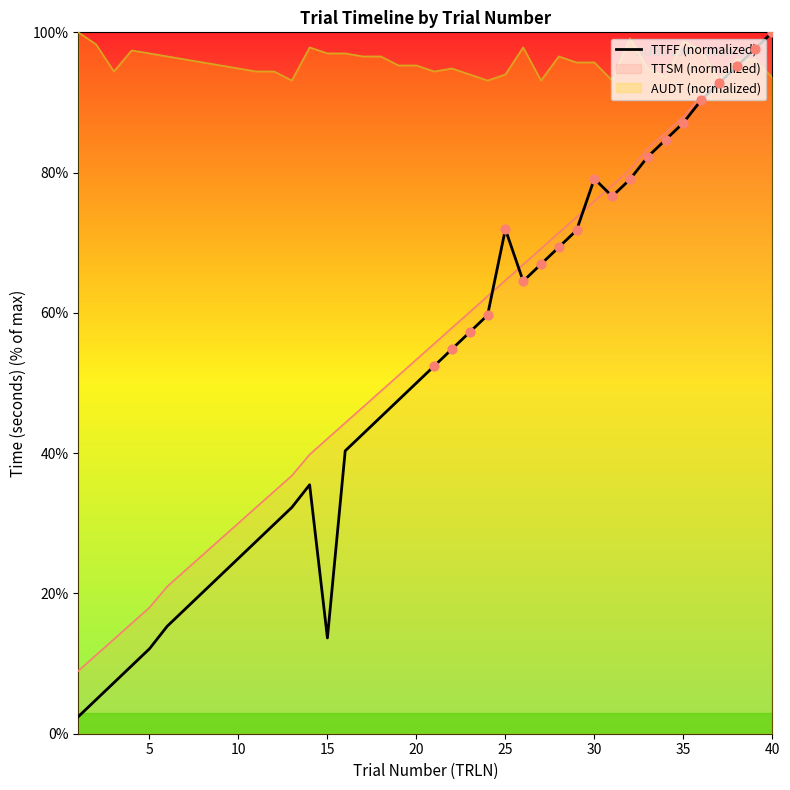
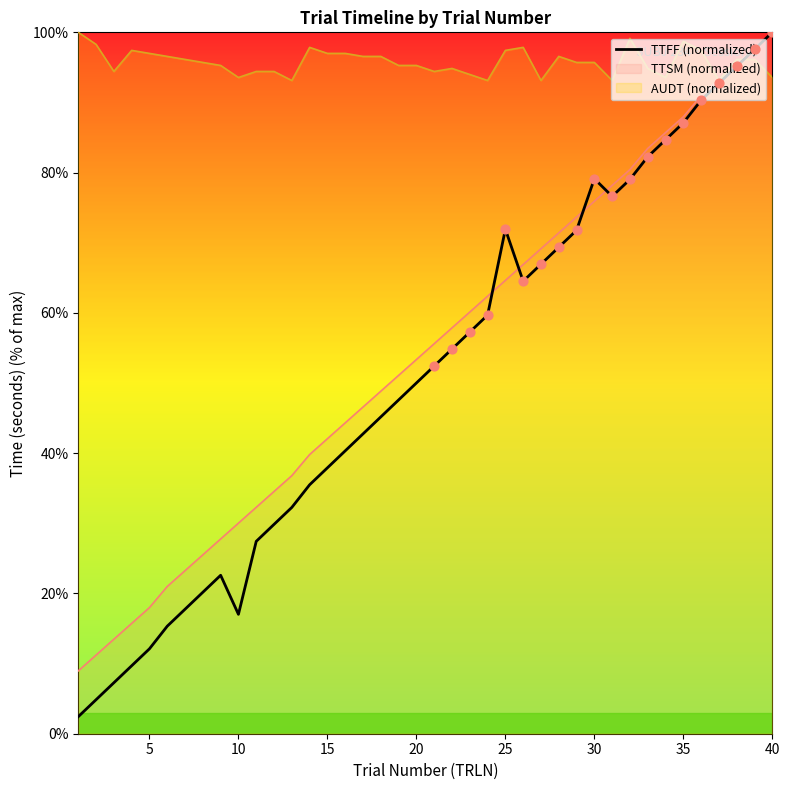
  {
    "TTFF (normalized)": {
      "5": "12%",
-     "10": "25%",
-     "15": "14%",
+     "10": "17%",
+     "15": "38%",
      "20": "50%"
    },
    "AUDT (normalized)": {
      "5": "97%",
-     "10": "95%",
+     "10": "94%",
      "15": "97%",
      "20": "95%",
-     "25": "94%",
+     "25": "97%",
      "30": "96%",
      "40": "94%"
    }
  }
